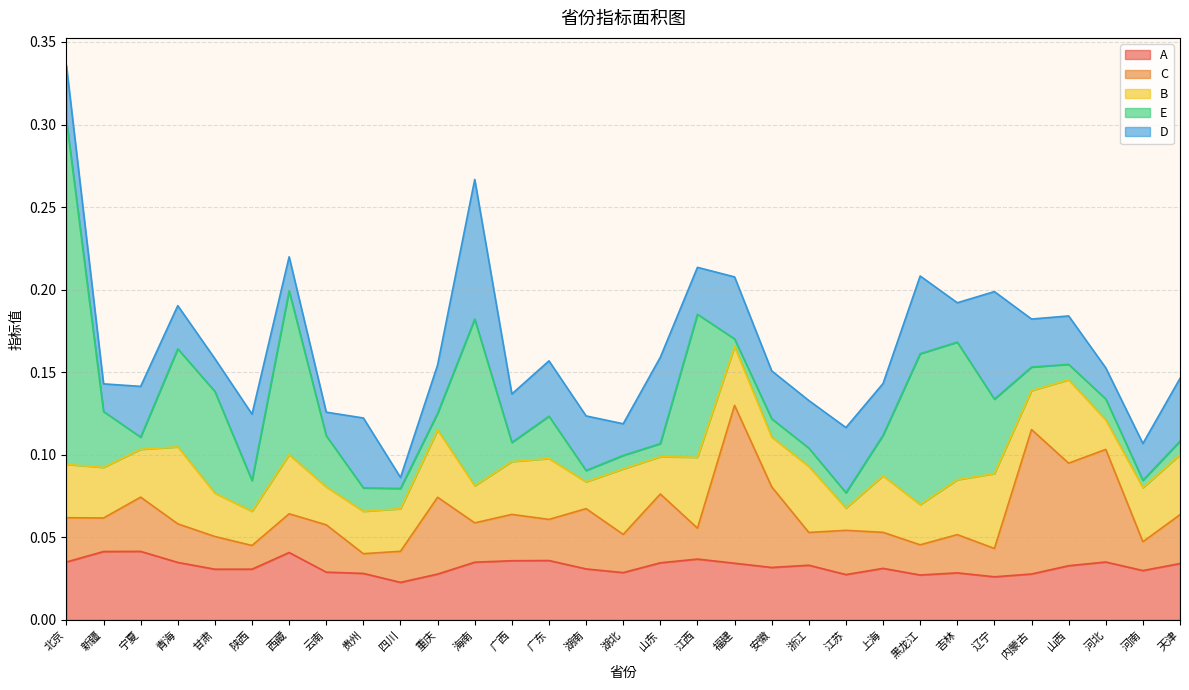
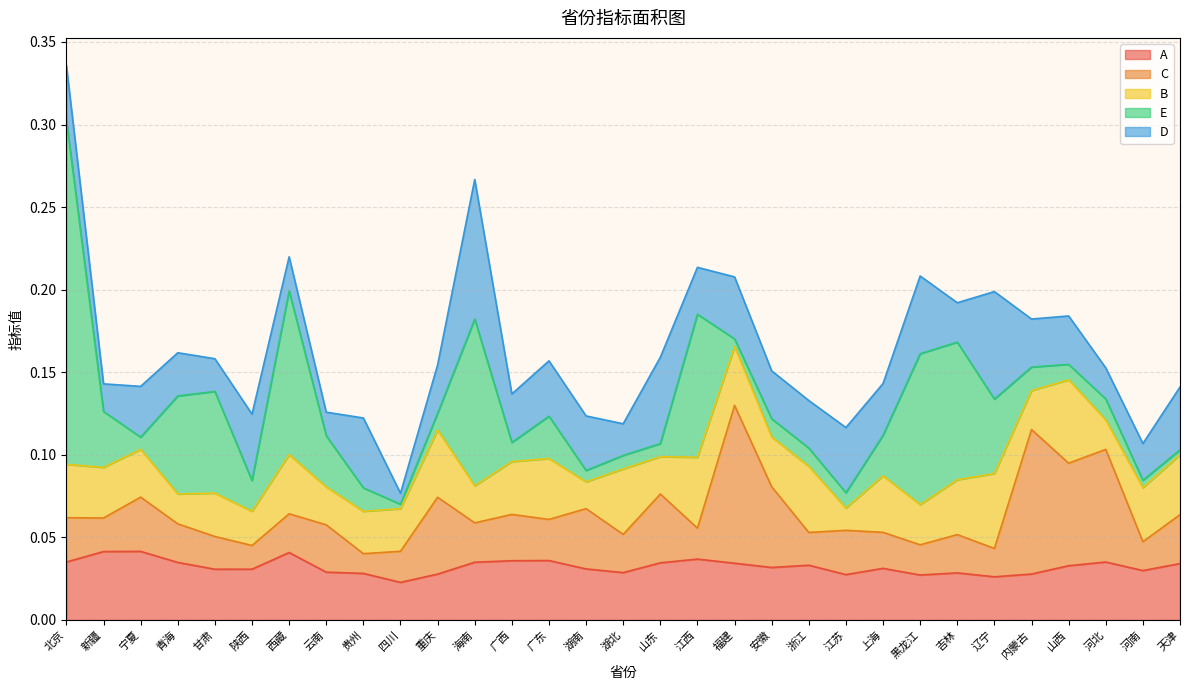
  {
    "B": {
      "北京": 0.032,
      "新疆": 0.031,
      "宁夏": 0.029,
-     "青海": 0.047,
+     "青海": 0.018,
      "甘肃": 0.026,
      "陕西": 0.021,
      "西藏": 0.036,
      "云南": 0.023,
      "贵州": 0.026,
      "四川": 0.026,
      "重庆": 0.041,
      "海南": 0.022,
      "广西": 0.032,
      "广东": 0.037,
      "湖南": 0.016,
      "湖北": 0.040,
      "山东": 0.023,
      "江西": 0.043,
      "福建": 0.036,
      "安徽": 0.030,
      "浙江": 0.040,
      "江苏": 0.013,
      "上海": 0.034,
      "黑龙江": 0.024,
      "吉林": 0.033,
      "辽宁": 0.045,
      "内蒙古": 0.024,
      "山西": 0.051,
      "河北": 0.018,
      "河南": 0.033,
      "天津": 0.036
    },
    "E": {
      "北京": 0.208,
      "新疆": 0.034,
      "宁夏": 0.007,
      "青海": 0.059,
      "甘肃": 0.062,
      "陕西": 0.019,
      "西藏": 0.099,
      "云南": 0.031,
      "贵州": 0.014,
-     "四川": 0.012,
+     "四川": 0.003,
      "重庆": 0.010,
      "海南": 0.101,
      "广西": 0.012,
      "广东": 0.026,
      "湖南": 0.007,
      "湖北": 0.008,
      "山东": 0.008,
      "江西": 0.087,
      "福建": 0.005,
      "安徽": 0.011,
      "浙江": 0.011,
      "江苏": 0.009,
      "上海": 0.025,
      "黑龙江": 0.091,
      "吉林": 0.083,
      "辽宁": 0.045,
      "内蒙古": 0.014,
      "山西": 0.009,
      "河北": 0.013,
      "河南": 0.004,
-     "天津": 0.008
+     "天津": 0.003
    },
    "D": {
      "北京": 0.033,
      "新疆": 0.017,
      "宁夏": 0.031,
      "青海": 0.026,
      "甘肃": 0.020,
      "陕西": 0.040,
      "西藏": 0.021,
      "云南": 0.014,
      "贵州": 0.042,
      "四川": 0.007,
      "重庆": 0.029,
      "海南": 0.085,
      "广西": 0.029,
      "广东": 0.034,
      "湖南": 0.033,
      "湖北": 0.019,
      "山东": 0.052,
      "江西": 0.028,
      "福建": 0.038,
      "安徽": 0.029,
      "浙江": 0.029,
      "江苏": 0.039,
      "上海": 0.031,
      "黑龙江": 0.047,
      "吉林": 0.024,
      "辽宁": 0.065,
      "内蒙古": 0.029,
      "山西": 0.029,
      "河北": 0.019,
      "河南": 0.022,
      "天津": 0.038
    }
  }
